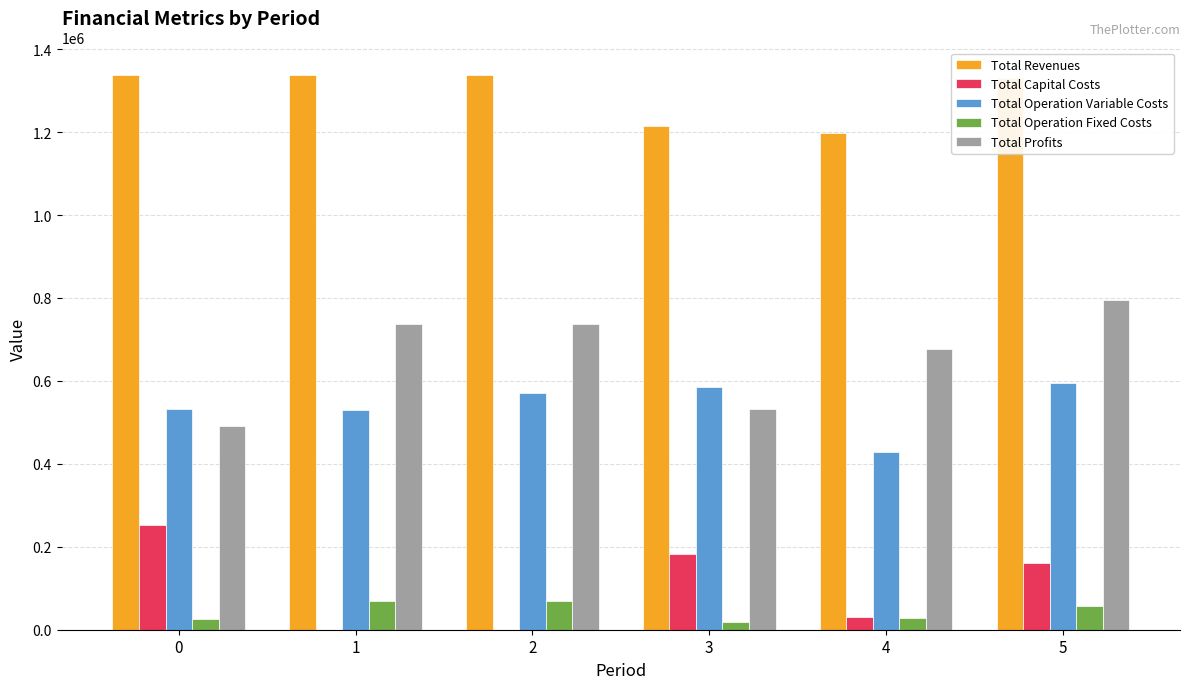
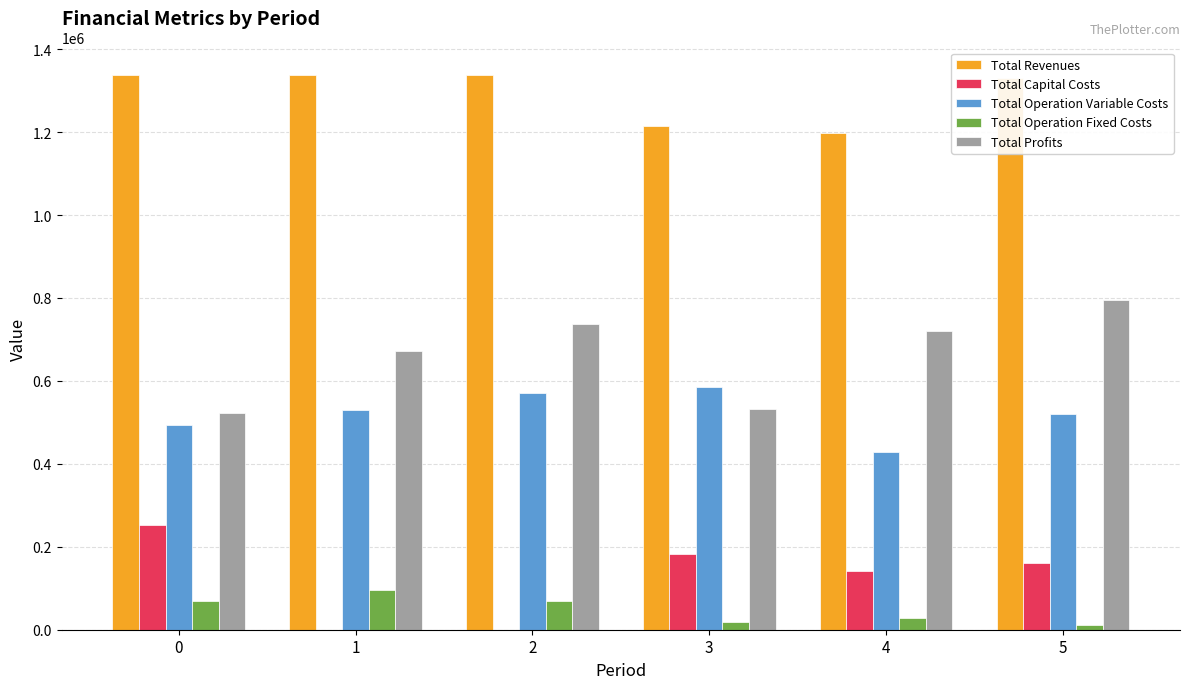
  {
    "Total Revenues": {
      "0": 1340000,
      "1": 1340000,
      "2": 1340000,
      "3": 1210000,
      "4": 1200000
    },
    "Total Capital Costs": {
      "0": 250000,
      "1": 0,
      "2": 0,
      "3": 180000,
-     "4": 30000,
+     "4": 140000,
      "5": 160000
    },
    "Total Operation Variable Costs": {
-     "0": 530000,
+     "0": 490000,
      "1": 530000,
      "2": 570000,
      "3": 580000,
      "4": 430000,
-     "5": 600000
+     "5": 520000
    },
    "Total Operation Fixed Costs": {
-     "0": 30000,
-     "1": 70000,
+     "0": 70000,
+     "1": 100000,
      "2": 70000,
      "3": 20000,
      "4": 30000,
-     "5": 60000
+     "5": 10000
    },
    "Total Profits": {
-     "0": 490000,
-     "1": 740000,
+     "0": 520000,
+     "1": 670000,
      "2": 740000,
      "3": 530000,
-     "4": 680000,
+     "4": 720000,
      "5": 800000
    }
  }
